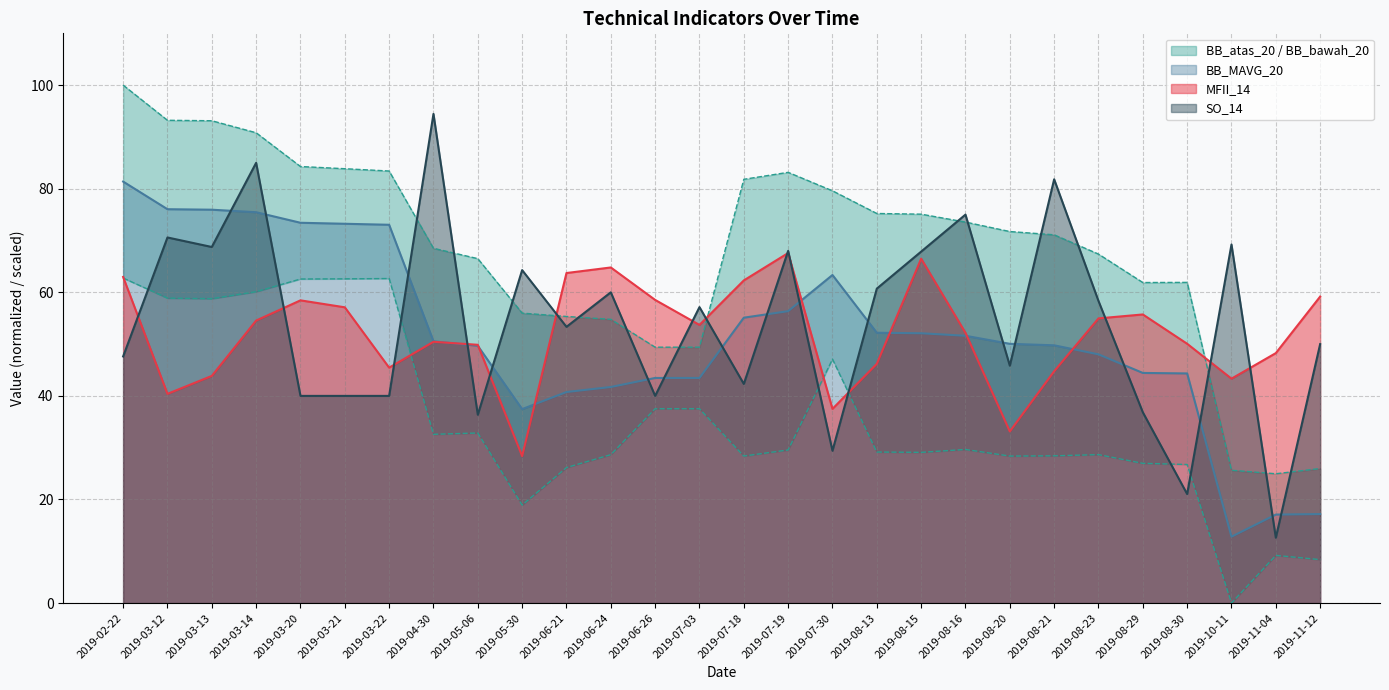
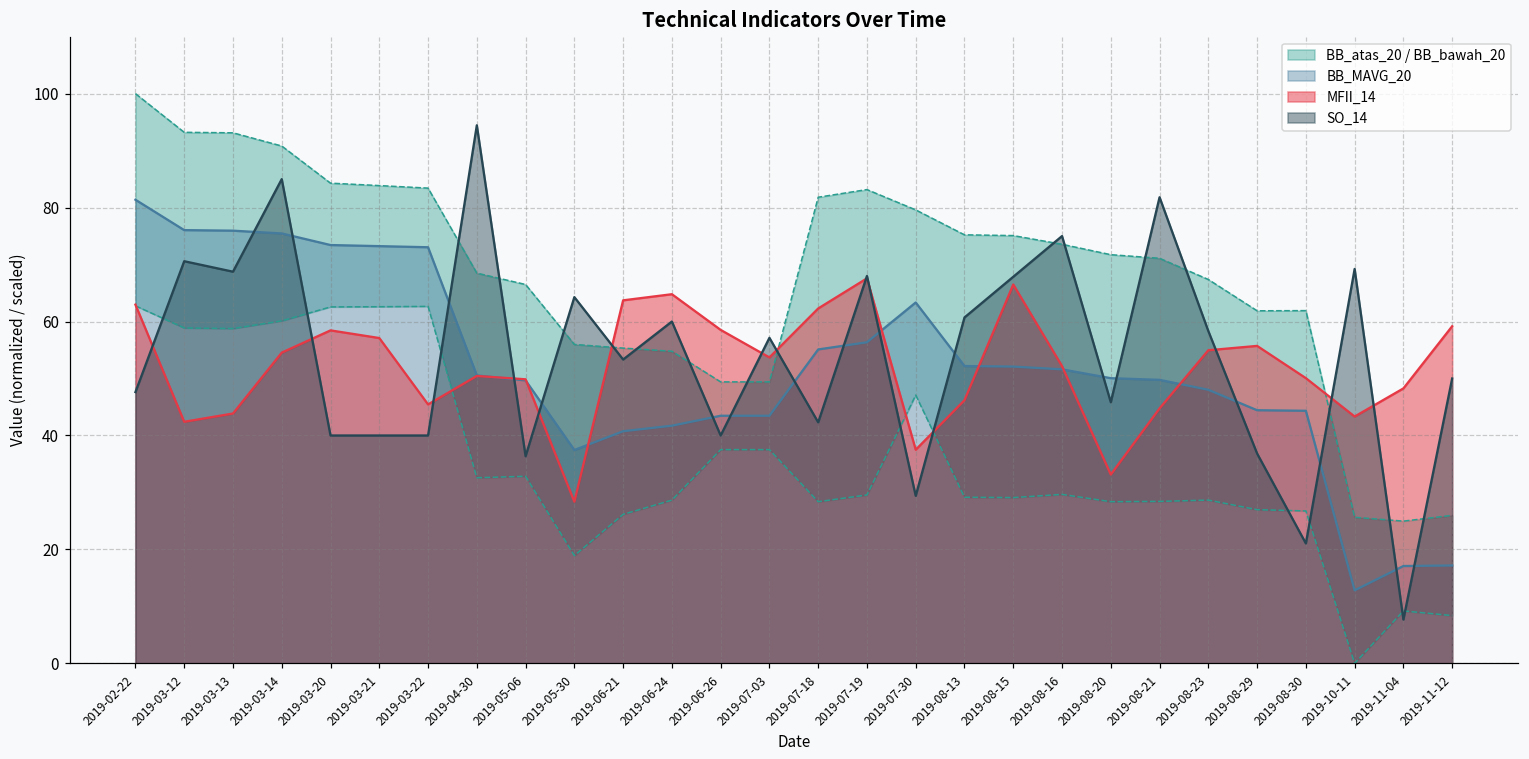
  {
    "MFII_14": {
-     "2019-03-12": 40,
+     "2019-03-12": 42,
      "2019-03-13": 44,
      "2019-03-14": 55,
      "2019-03-20": 58,
      "2019-03-21": 57,
      "2019-03-22": 45,
      "2019-05-30": 28,
      "2019-06-21": 64,
      "2019-06-24": 65,
      "2019-06-26": 59,
      "2019-07-03": 54,
      "2019-07-18": 62,
      "2019-07-30": 37,
      "2019-08-13": 46,
      "2019-08-15": 66,
      "2019-08-16": 52,
      "2019-08-20": 33,
      "2019-08-21": 45,
      "2019-08-23": 55,
      "2019-08-29": 56,
      "2019-08-30": 50,
      "2019-10-11": 43,
      "2019-11-04": 48,
      "2019-11-12": 59
    },
    "SO_14": {
      "2019-02-22": 48,
      "2019-03-12": 71,
      "2019-03-13": 69,
      "2019-03-14": 85,
      "2019-03-20": 40,
      "2019-03-21": 40,
      "2019-03-22": 40,
      "2019-04-30": 94,
      "2019-05-06": 36,
      "2019-05-30": 64,
      "2019-06-21": 53,
      "2019-06-24": 60,
      "2019-06-26": 40,
      "2019-07-03": 57,
      "2019-07-18": 42,
      "2019-07-30": 29,
      "2019-08-13": 61,
      "2019-08-15": 68,
      "2019-08-16": 75,
      "2019-08-20": 46,
      "2019-08-21": 82,
      "2019-08-23": 58,
      "2019-08-29": 37,
      "2019-08-30": 21,
      "2019-10-11": 69,
-     "2019-11-04": 13,
+     "2019-11-04": 8,
      "2019-11-12": 50
    }
  }
